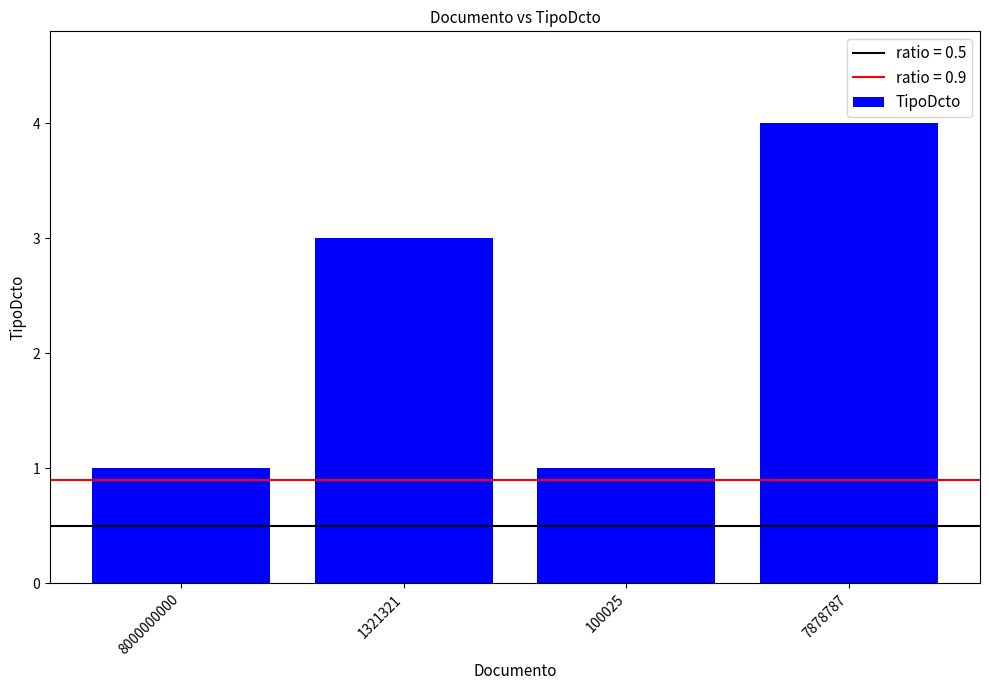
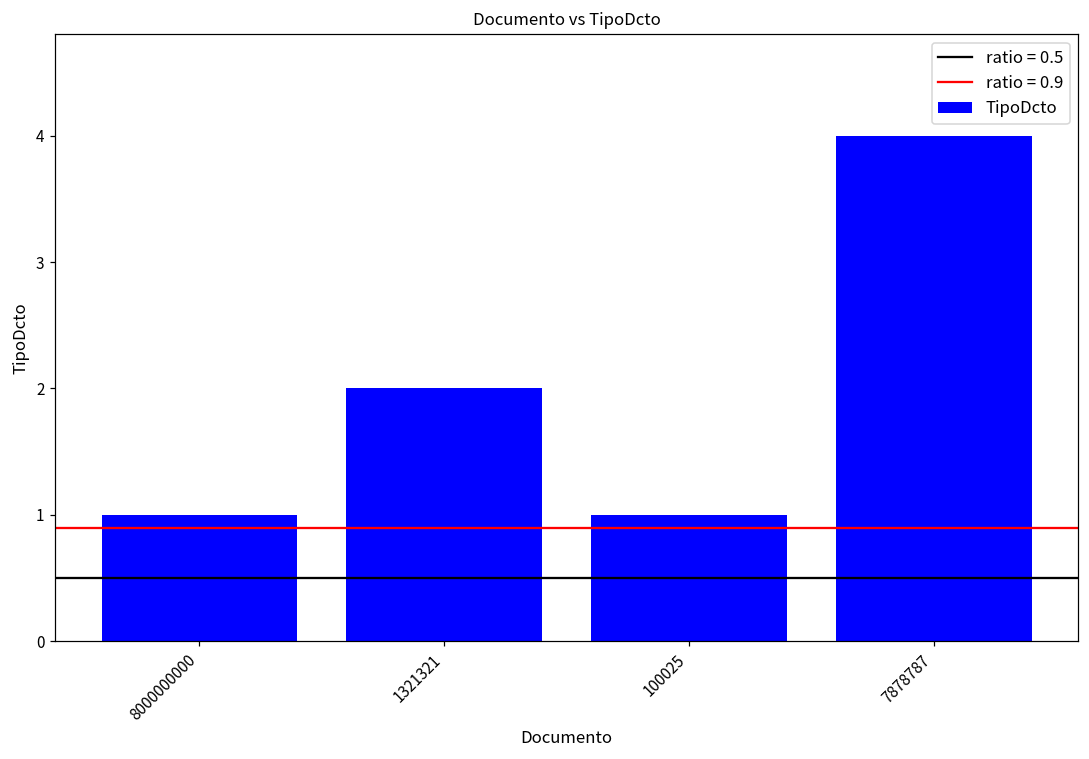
  {
    "8000000000": 1,
-   "1321321": 3,
+   "1321321": 2,
    "100025": 1,
    "7878787": 4
  }
